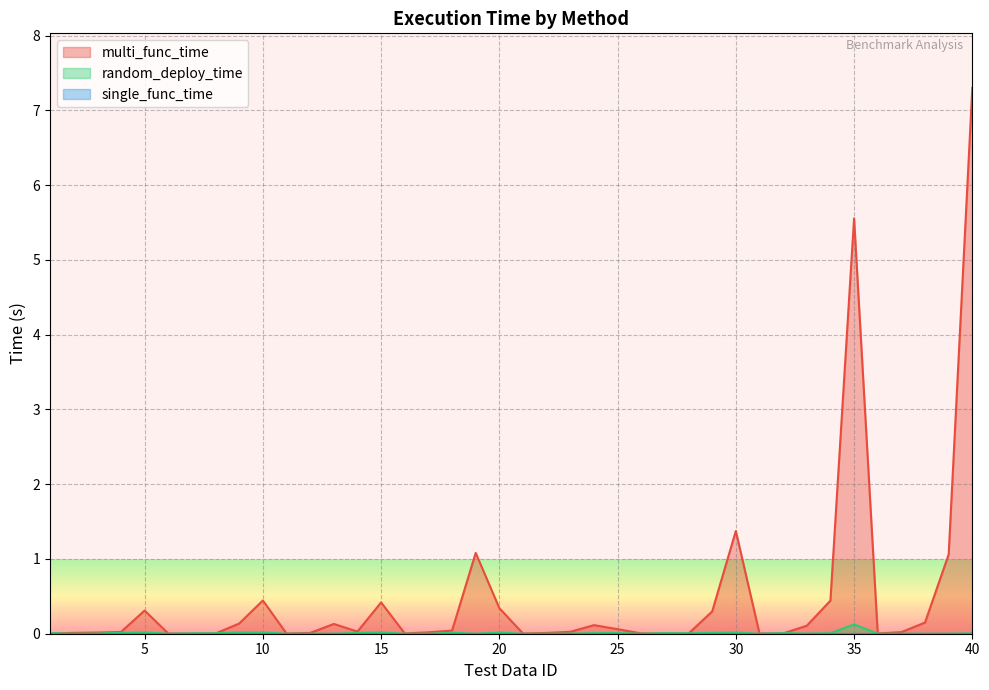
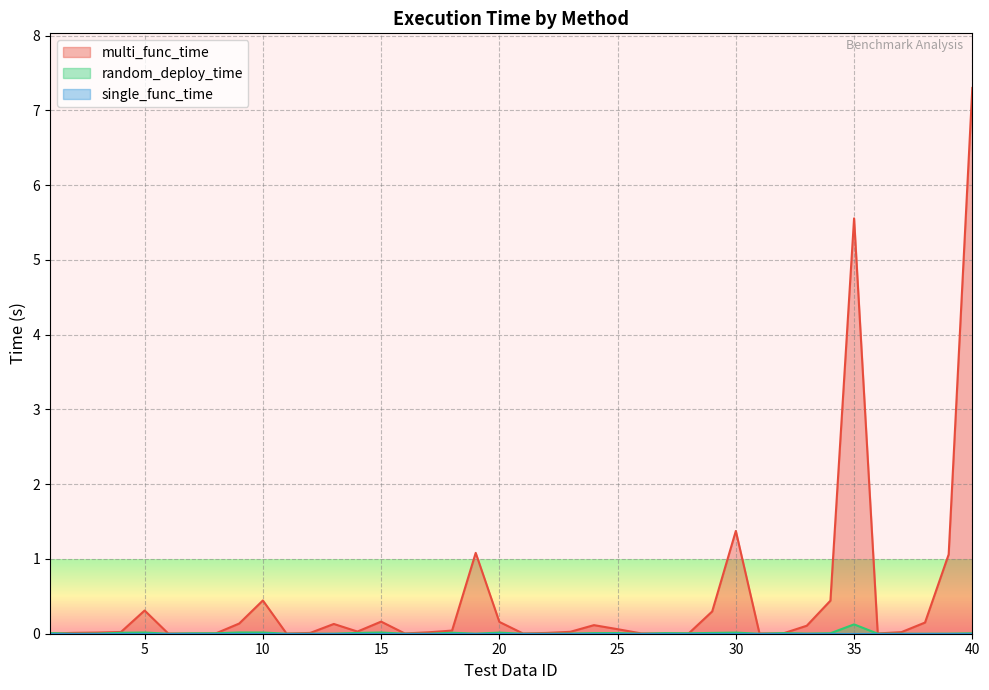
  {
    "multi_func_time": {
      "5": 0.3,
      "10": 0.4,
-     "15": 0.4,
-     "20": 0.3,
+     "15": 0.2,
+     "20": 0.2,
      "25": 0.1,
      "30": 1.4,
      "35": 5.6,
      "40": 7.3
    },
    "random_deploy_time": {
      "35": 0.1
    },
    "single_func_time": {
      "35": 0.0
    }
  }
